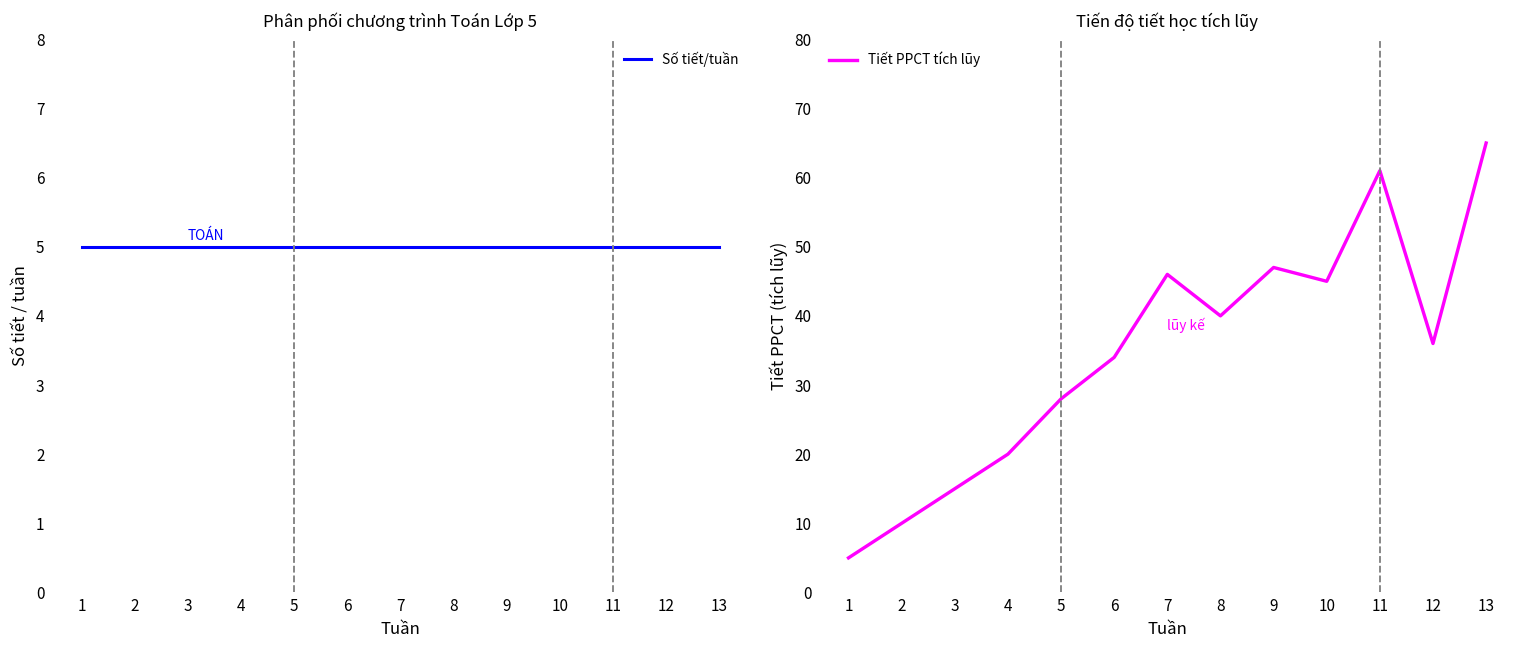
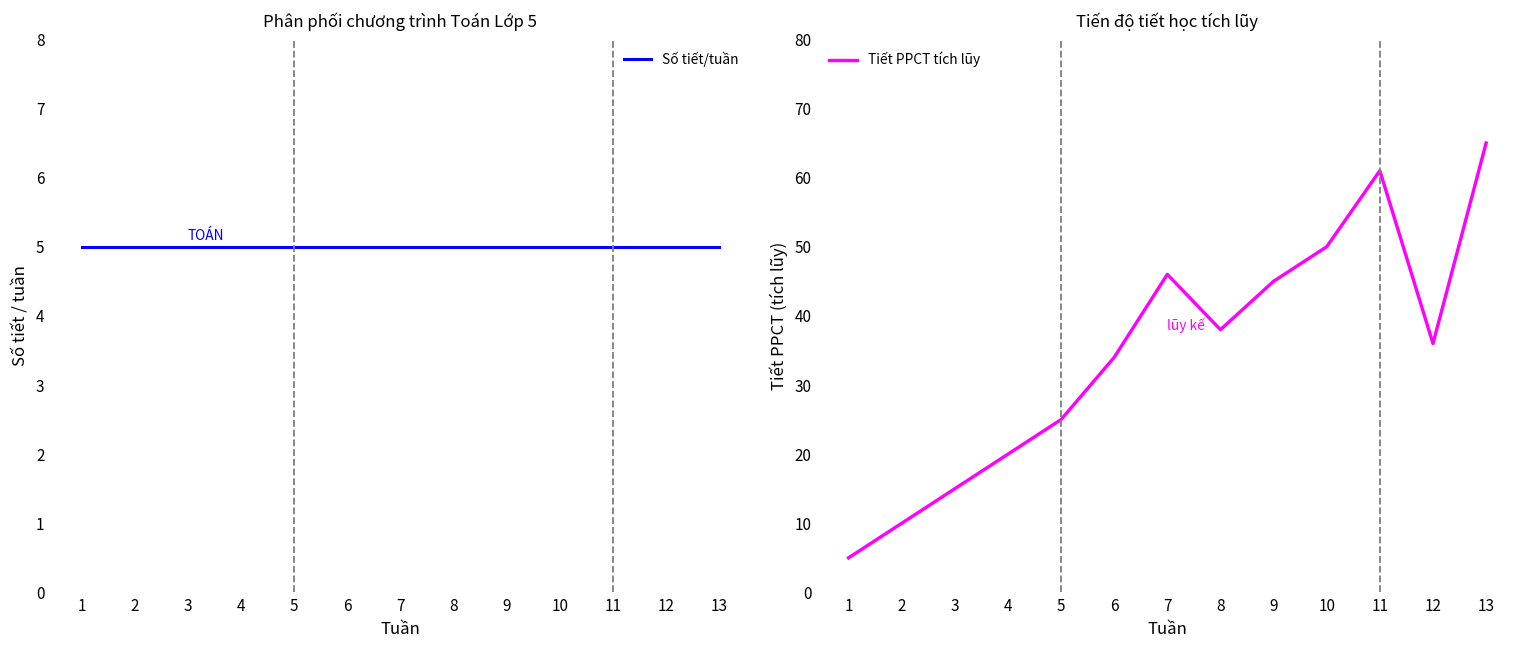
  {
    "Phân phối chương trình Toán Lớp 5": {
      "1": 5.0,
      "2": 5.0,
      "3": 5.0,
      "4": 5.0,
      "5": 5.0,
      "6": 5.0,
      "7": 5.0,
      "8": 5.0,
      "9": 5.0,
      "10": 5.0,
      "11": 5.0,
      "12": 5.0,
      "13": 5.0
    },
    "Tiến độ tiết học tích lũy": {
      "1": 5,
      "2": 10,
      "3": 15,
      "4": 20,
-     "5": 28,
+     "5": 25,
      "6": 34,
      "7": 46,
-     "8": 40,
-     "9": 47,
-     "10": 45,
+     "8": 38,
+     "9": 45,
+     "10": 50,
      "11": 61,
      "12": 36,
      "13": 65
    }
  }
